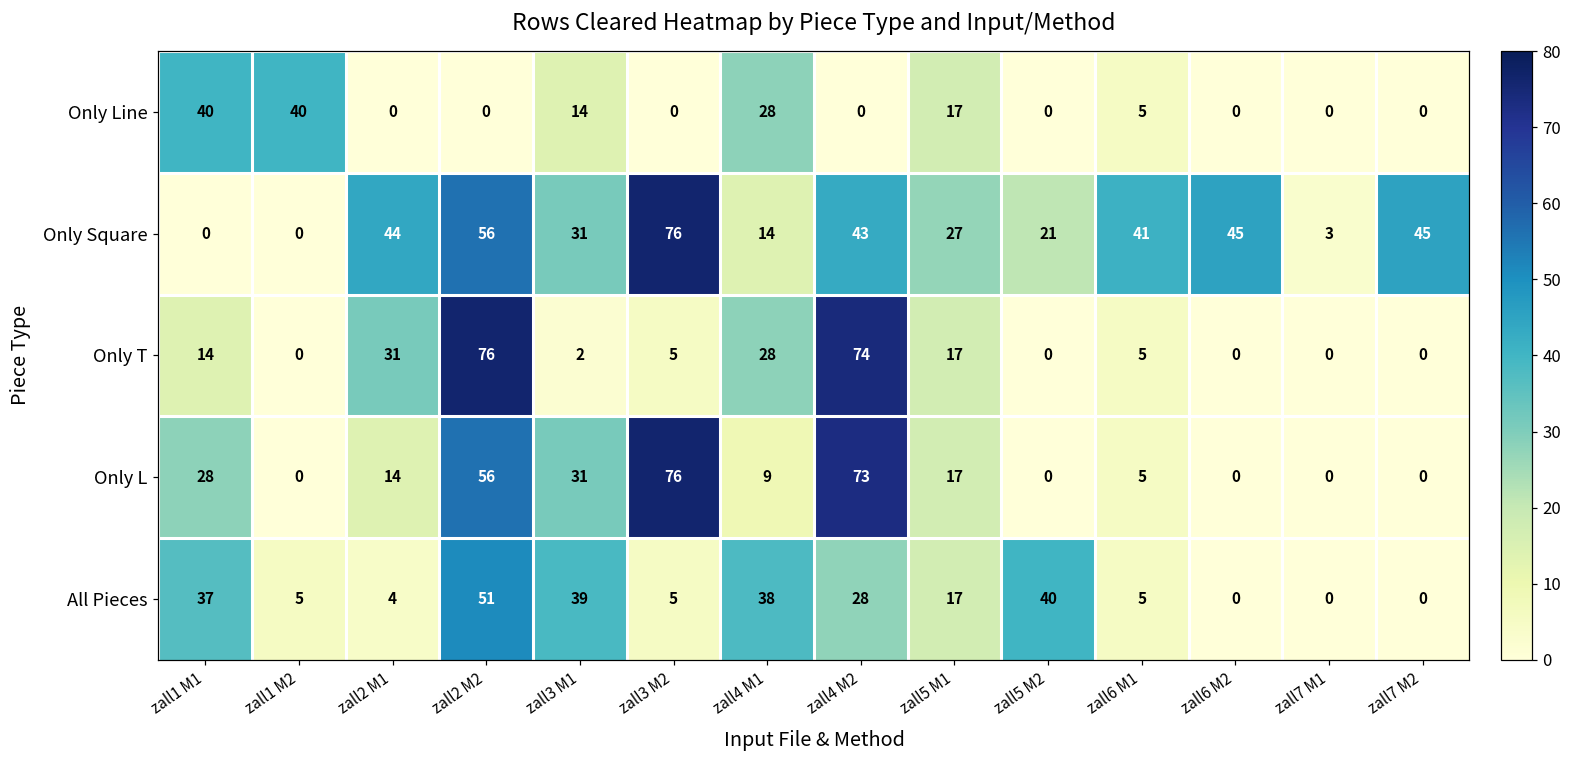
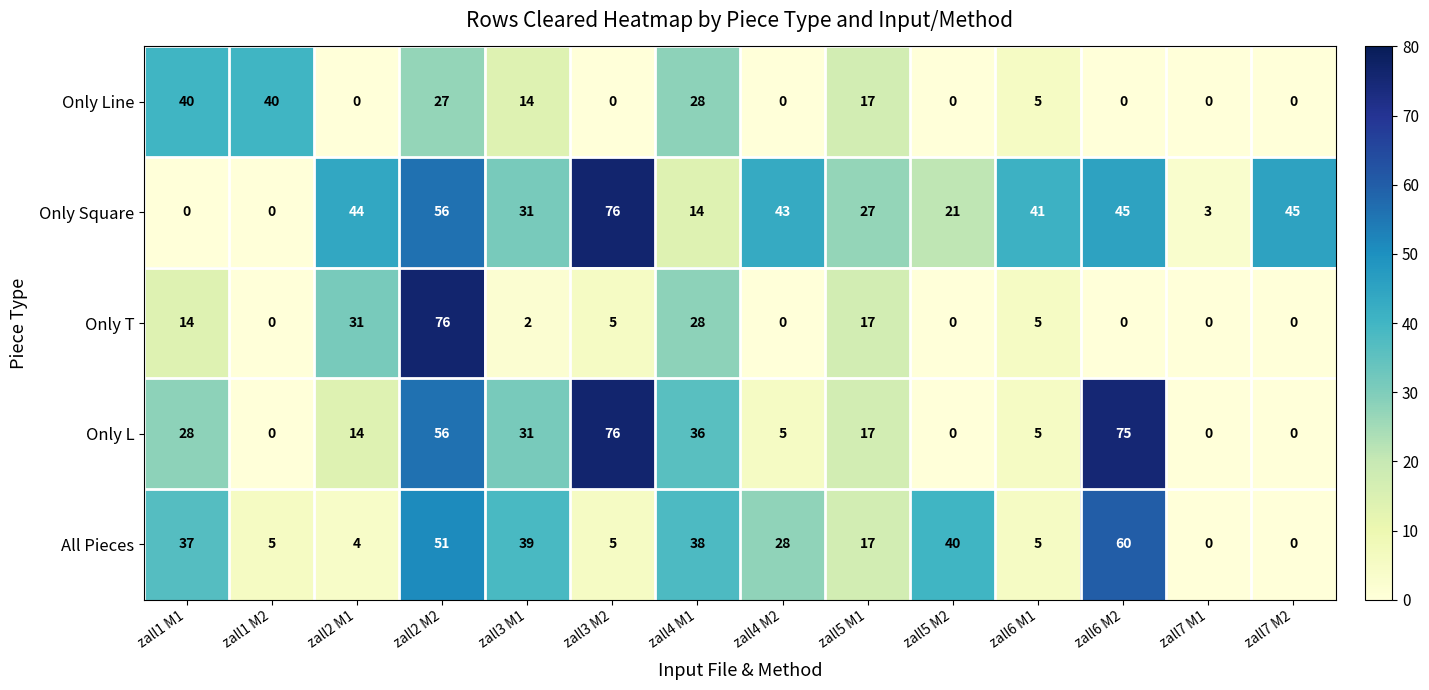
  {
    "Only Line": {
      "zall1 M1": 40,
      "zall1 M2": 40,
      "zall2 M1": 0,
-     "zall2 M2": 0,
+     "zall2 M2": 27,
      "zall3 M1": 14,
      "zall3 M2": 0,
      "zall4 M1": 28,
      "zall4 M2": 0,
      "zall5 M1": 17,
      "zall5 M2": 0,
      "zall6 M1": 5,
      "zall6 M2": 0,
      "zall7 M1": 0,
      "zall7 M2": 0
    },
    "Only Square": {
      "zall1 M1": 0,
      "zall1 M2": 0,
      "zall2 M1": 44,
      "zall2 M2": 56,
      "zall3 M1": 31,
      "zall3 M2": 76,
      "zall4 M1": 14,
      "zall4 M2": 43,
      "zall5 M1": 27,
      "zall5 M2": 21,
      "zall6 M1": 41,
      "zall6 M2": 45,
      "zall7 M1": 3,
      "zall7 M2": 45
    },
    "Only T": {
      "zall1 M1": 14,
      "zall1 M2": 0,
      "zall2 M1": 31,
      "zall2 M2": 76,
      "zall3 M1": 2,
      "zall3 M2": 5,
      "zall4 M1": 28,
-     "zall4 M2": 74,
+     "zall4 M2": 0,
      "zall5 M1": 17,
      "zall5 M2": 0,
      "zall6 M1": 5,
      "zall6 M2": 0,
      "zall7 M1": 0,
      "zall7 M2": 0
    },
    "Only L": {
      "zall1 M1": 28,
      "zall1 M2": 0,
      "zall2 M1": 14,
      "zall2 M2": 56,
      "zall3 M1": 31,
      "zall3 M2": 76,
-     "zall4 M1": 9,
-     "zall4 M2": 73,
+     "zall4 M1": 36,
+     "zall4 M2": 5,
      "zall5 M1": 17,
      "zall5 M2": 0,
      "zall6 M1": 5,
-     "zall6 M2": 0,
+     "zall6 M2": 75,
      "zall7 M1": 0,
      "zall7 M2": 0
    },
    "All Pieces": {
      "zall1 M1": 37,
      "zall1 M2": 5,
      "zall2 M1": 4,
      "zall2 M2": 51,
      "zall3 M1": 39,
      "zall3 M2": 5,
      "zall4 M1": 38,
      "zall4 M2": 28,
      "zall5 M1": 17,
      "zall5 M2": 40,
      "zall6 M1": 5,
-     "zall6 M2": 0,
+     "zall6 M2": 60,
      "zall7 M1": 0,
      "zall7 M2": 0
    }
  }
